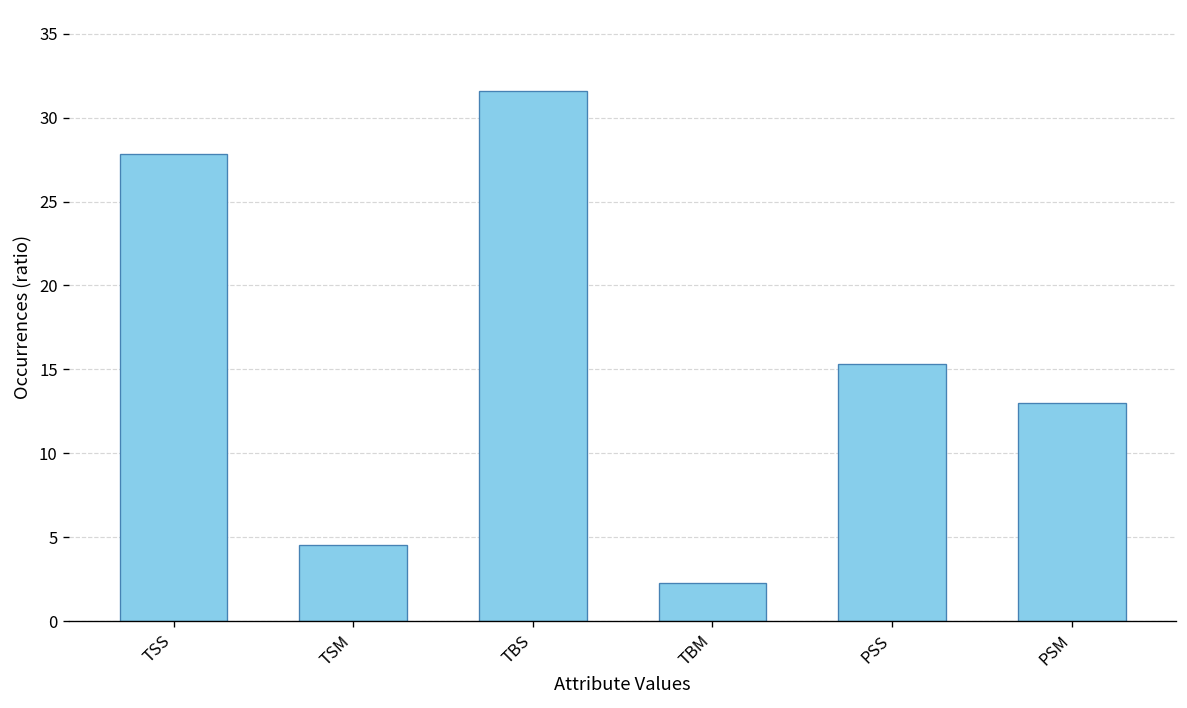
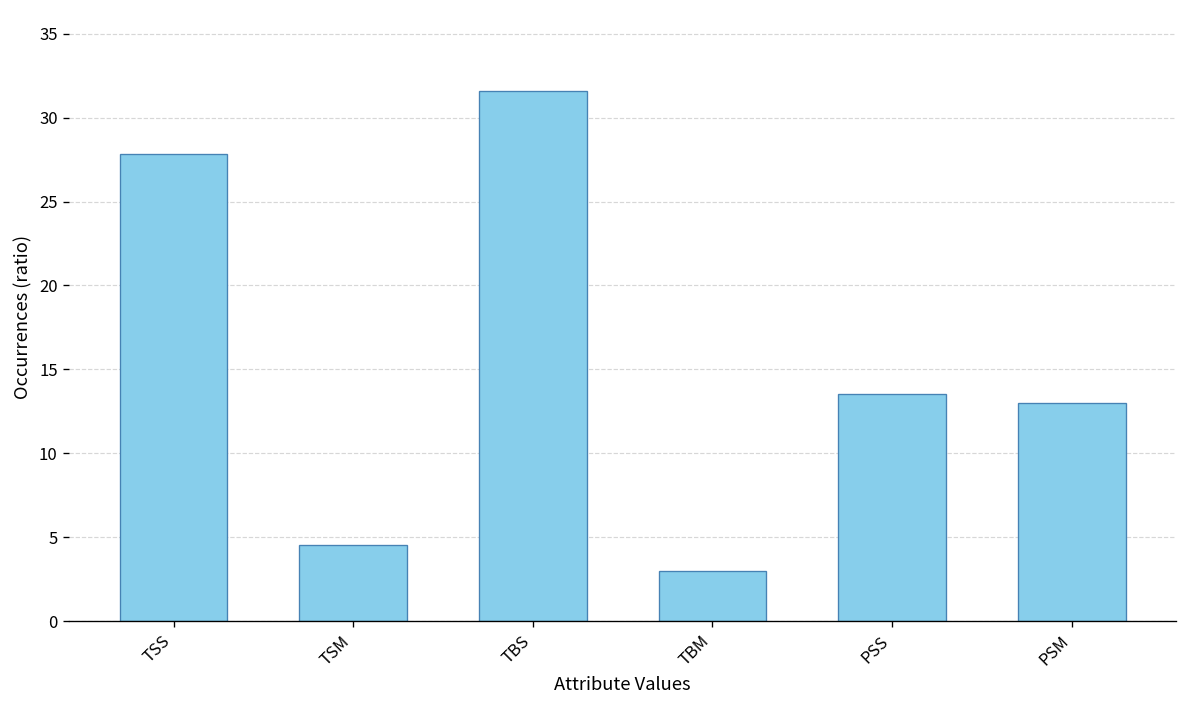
  {
    "TSS": 27.9,
    "TSM": 4.5,
    "TBS": 31.6,
-   "TBM": 2.2,
-   "PSS": 15.3,
+   "TBM": 3.0,
+   "PSS": 13.5,
    "PSM": 13.0
  }
